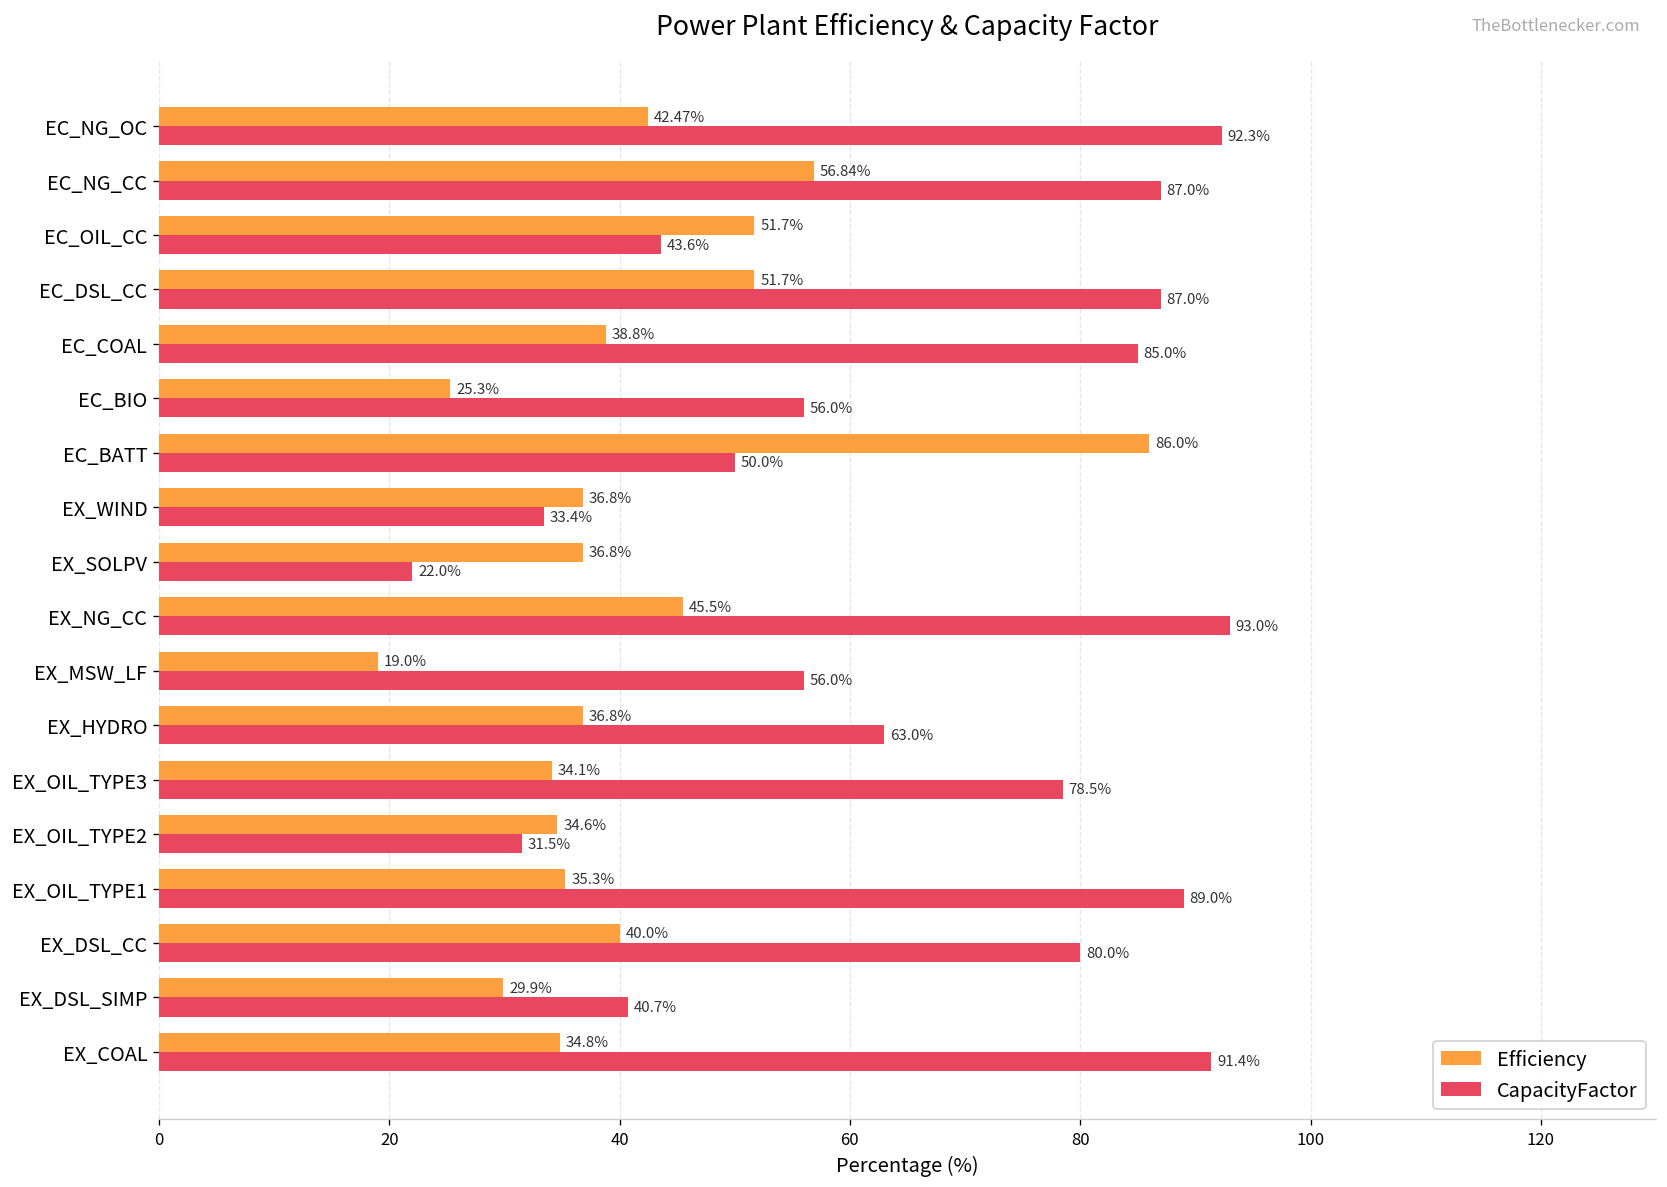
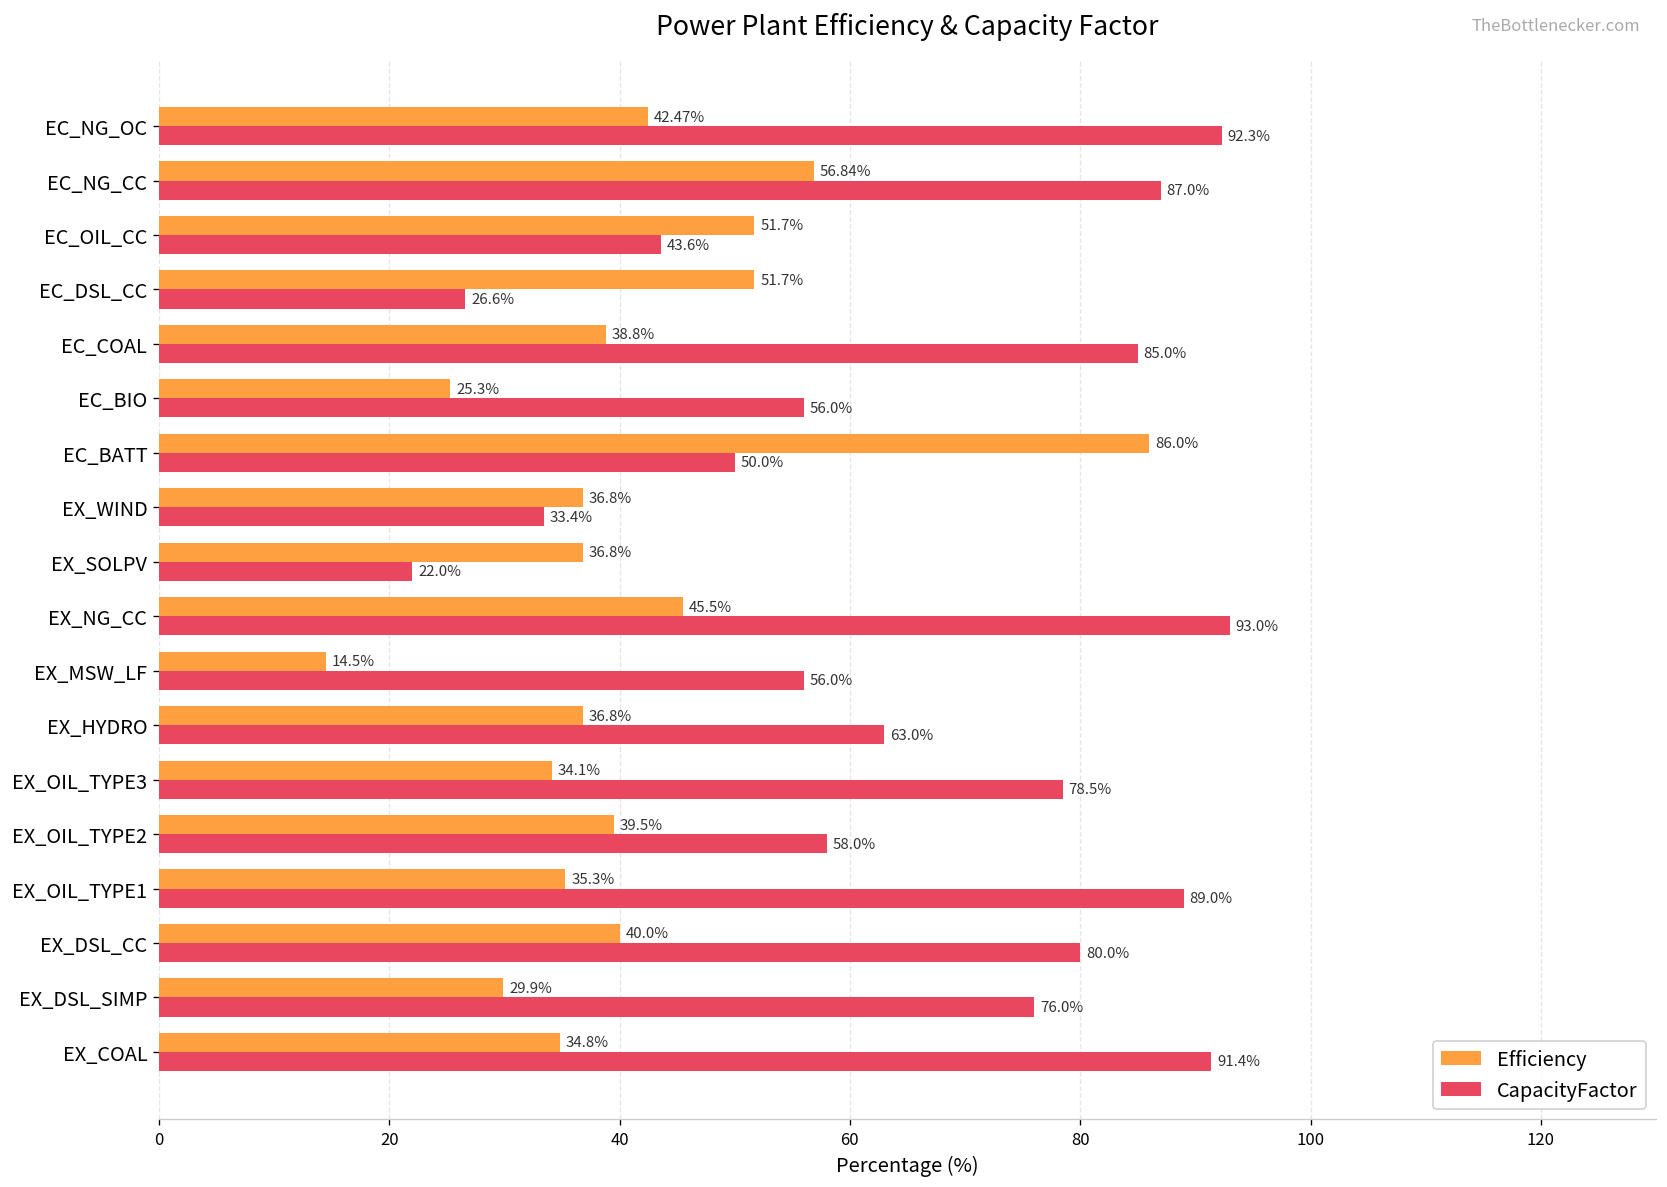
  {
    "Efficiency": {
      "EC_NG_OC": "42.47%",
      "EC_NG_CC": "56.84%",
      "EC_OIL_CC": "51.7%",
      "EC_DSL_CC": "51.7%",
      "EC_COAL": "38.8%",
      "EC_BIO": "25.3%",
      "EC_BATT": "86.0%",
      "EX_WIND": "36.8%",
      "EX_SOLPV": "36.8%",
      "EX_NG_CC": "45.5%",
-     "EX_MSW_LF": "19.0%",
+     "EX_MSW_LF": "14.5%",
      "EX_HYDRO": "36.8%",
      "EX_OIL_TYPE3": "34.1%",
-     "EX_OIL_TYPE2": "34.6%",
+     "EX_OIL_TYPE2": "39.5%",
      "EX_OIL_TYPE1": "35.3%",
      "EX_DSL_CC": "40.0%",
      "EX_DSL_SIMP": "29.9%",
      "EX_COAL": "34.8%"
    },
    "CapacityFactor": {
      "EC_NG_OC": "92.3%",
      "EC_NG_CC": "87.0%",
      "EC_OIL_CC": "43.6%",
-     "EC_DSL_CC": "87.0%",
+     "EC_DSL_CC": "26.6%",
      "EC_COAL": "85.0%",
      "EC_BIO": "56.0%",
      "EC_BATT": "50.0%",
      "EX_WIND": "33.4%",
      "EX_SOLPV": "22.0%",
      "EX_NG_CC": "93.0%",
      "EX_MSW_LF": "56.0%",
      "EX_HYDRO": "63.0%",
      "EX_OIL_TYPE3": "78.5%",
-     "EX_OIL_TYPE2": "31.5%",
+     "EX_OIL_TYPE2": "58.0%",
      "EX_OIL_TYPE1": "89.0%",
      "EX_DSL_CC": "80.0%",
-     "EX_DSL_SIMP": "40.7%",
+     "EX_DSL_SIMP": "76.0%",
      "EX_COAL": "91.4%"
    }
  }
